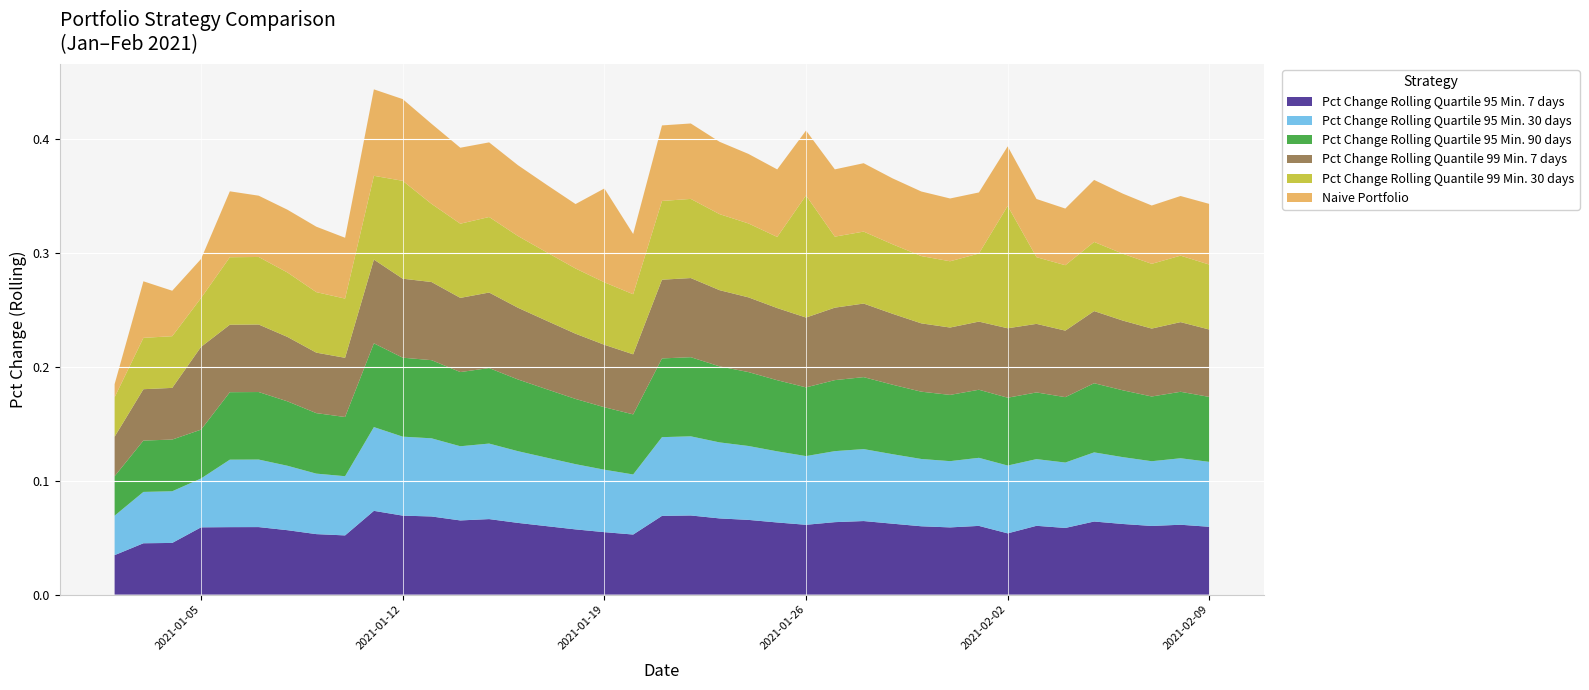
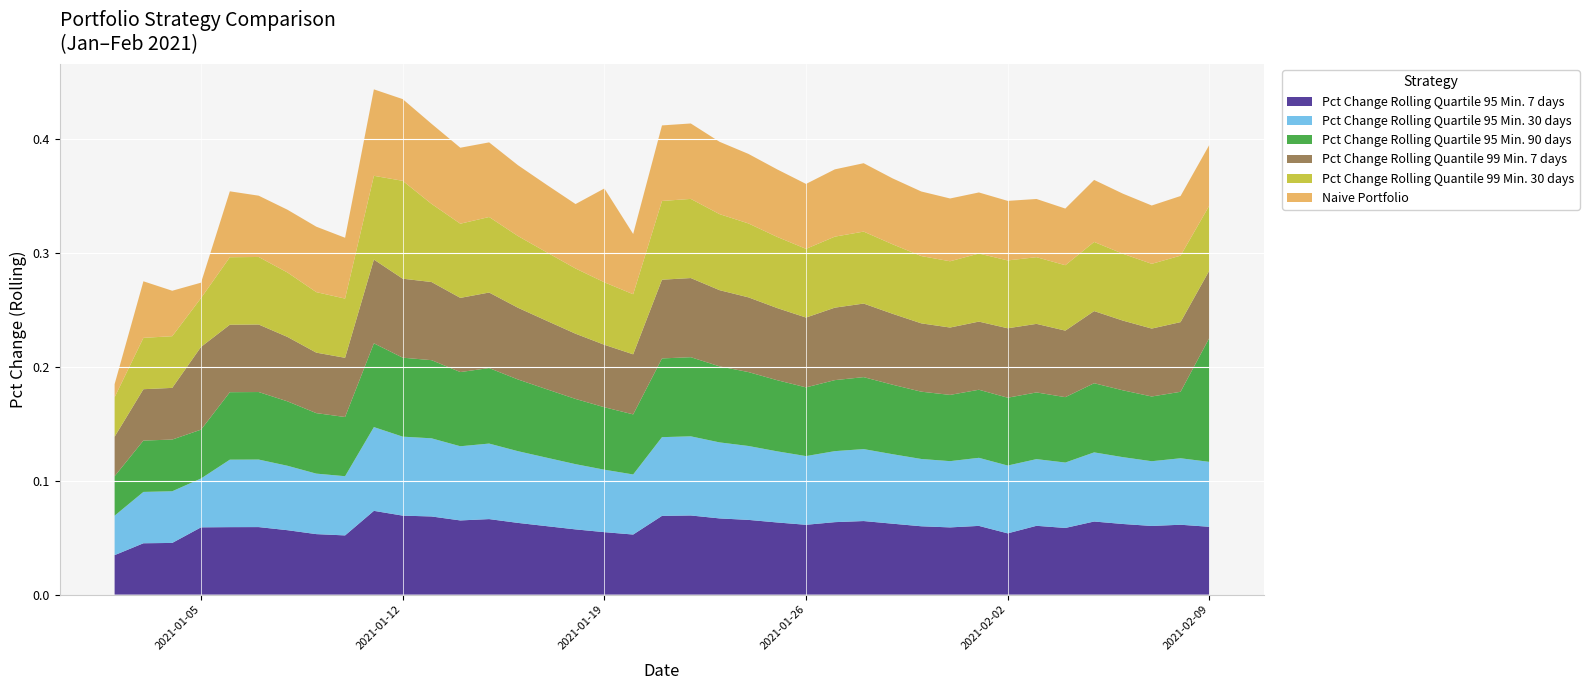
  {
    "Pct Change Rolling Quartile 95 Min. 7 days": {
      "2021-01-05": 0.059,
      "2021-01-12": 0.069,
      "2021-01-19": 0.055,
      "2021-01-26": 0.061,
      "2021-02-02": 0.054,
      "2021-02-09": 0.059
    },
    "Pct Change Rolling Quartile 95 Min. 30 days": {
      "2021-01-05": 0.043,
      "2021-01-12": 0.069,
      "2021-01-19": 0.055,
      "2021-01-26": 0.060,
      "2021-02-02": 0.059,
      "2021-02-09": 0.057
    },
    "Pct Change Rolling Quartile 95 Min. 90 days": {
      "2021-01-05": 0.043,
      "2021-01-12": 0.069,
      "2021-01-19": 0.055,
      "2021-01-26": 0.060,
      "2021-02-02": 0.059,
-     "2021-02-09": 0.057
+     "2021-02-09": 0.109
    },
    "Pct Change Rolling Quantile 99 Min. 7 days": {
      "2021-01-05": 0.073,
      "2021-01-12": 0.069,
      "2021-01-19": 0.055,
      "2021-01-26": 0.061,
      "2021-02-02": 0.061,
      "2021-02-09": 0.059
    },
    "Pct Change Rolling Quantile 99 Min. 30 days": {
      "2021-01-05": 0.043,
      "2021-01-12": 0.086,
      "2021-01-19": 0.055,
-     "2021-01-26": 0.107,
-     "2021-02-02": 0.107,
+     "2021-01-26": 0.060,
+     "2021-02-02": 0.059,
      "2021-02-09": 0.057
    },
    "Naive Portfolio": {
-     "2021-01-05": 0.034,
+     "2021-01-05": 0.013,
      "2021-01-12": 0.072,
      "2021-01-19": 0.082,
      "2021-01-26": 0.057,
      "2021-02-02": 0.052,
      "2021-02-09": 0.053
    }
  }
